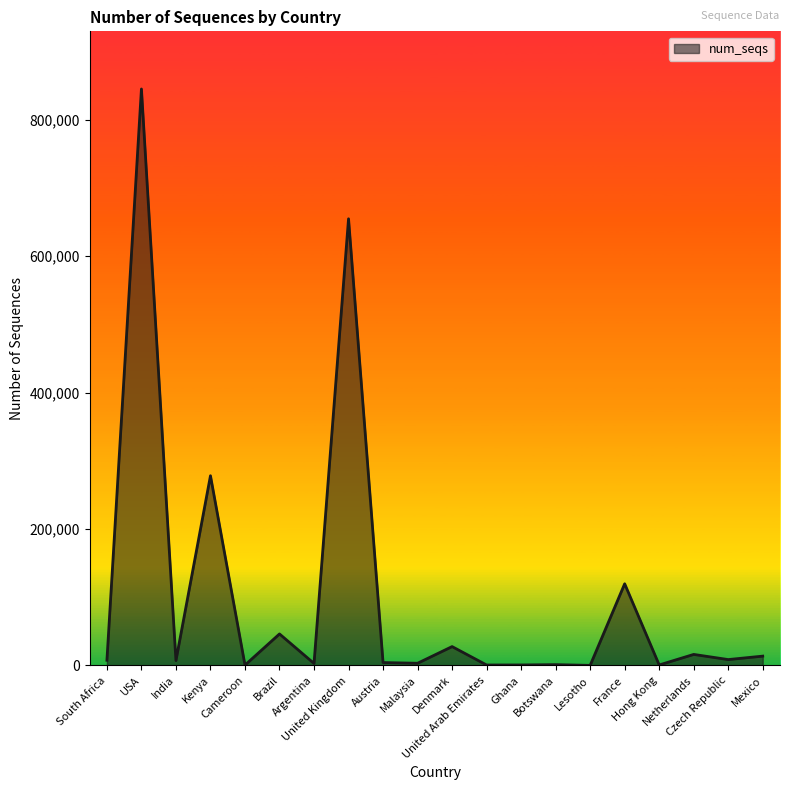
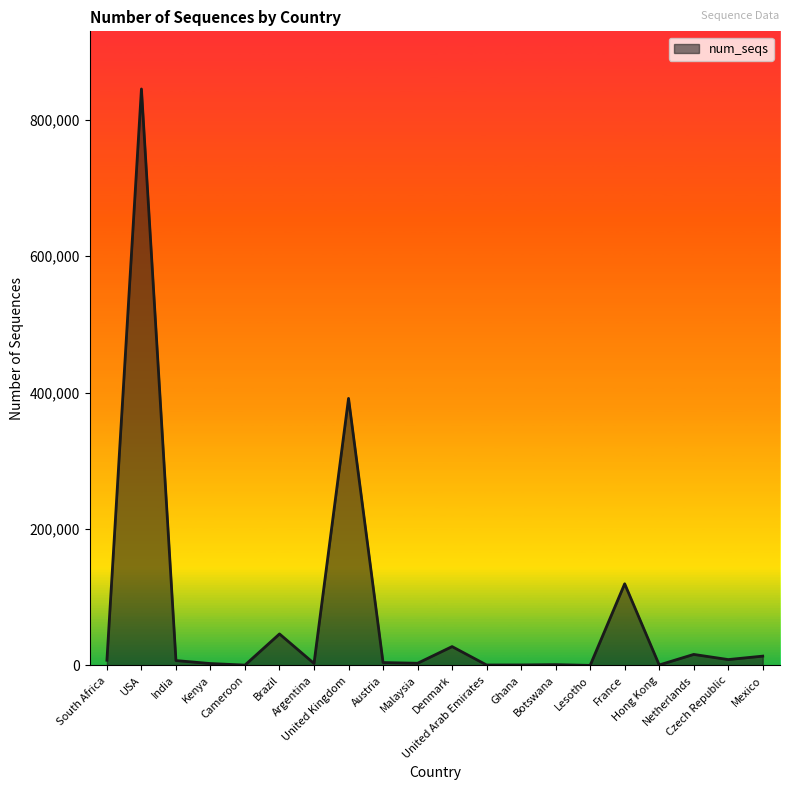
  {
    "South Africa": "10,000",
    "USA": "850,000",
    "India": "10,000",
-   "Kenya": "280,000",
+   "Kenya": "0",
    "Cameroon": "0",
    "Brazil": "50,000",
    "Argentina": "0",
-   "United Kingdom": "650,000",
+   "United Kingdom": "390,000",
    "Austria": "0",
    "Malaysia": "0",
    "Denmark": "30,000",
    "United Arab Emirates": "0",
    "Ghana": "0",
    "Botswana": "0",
    "Lesotho": "0",
    "France": "120,000",
    "Hong Kong": "0",
    "Netherlands": "20,000",
    "Czech Republic": "10,000",
    "Mexico": "10,000"
  }
